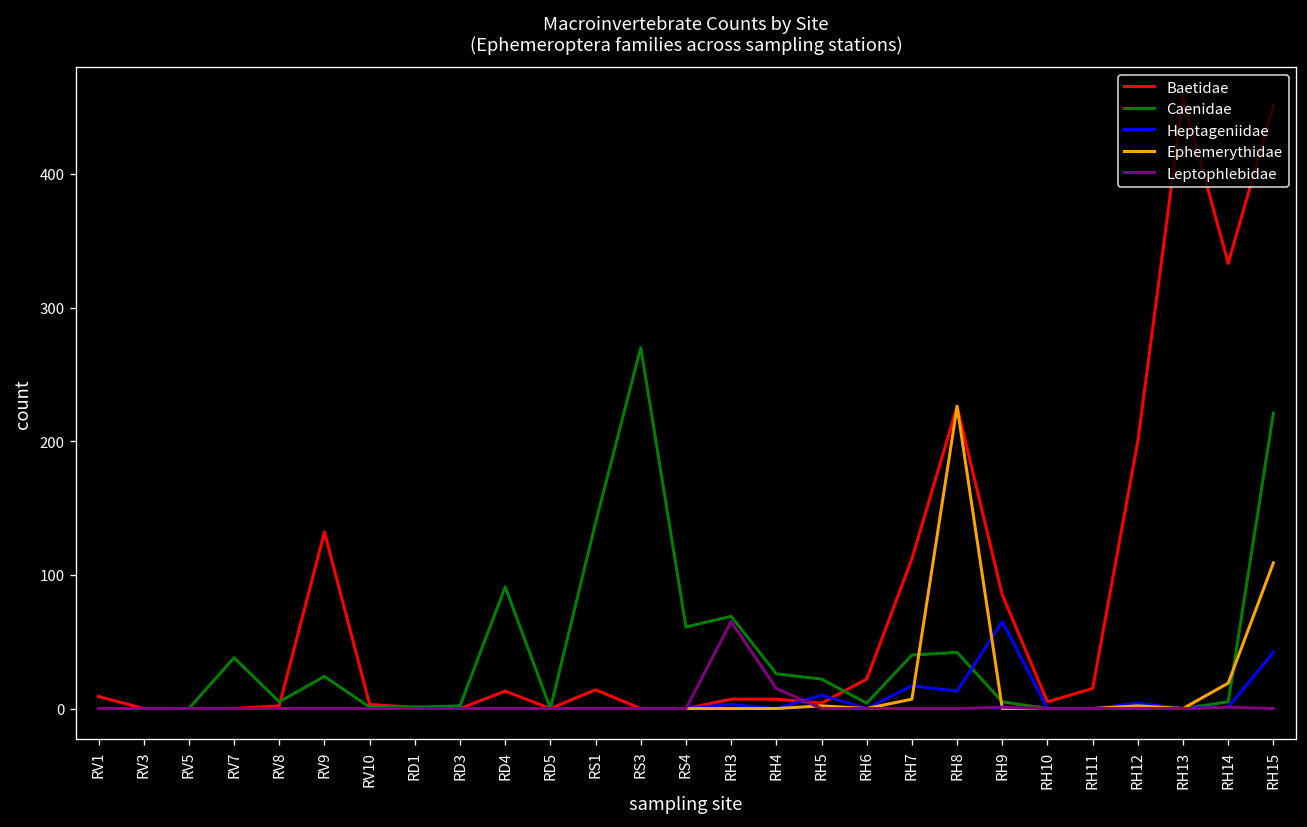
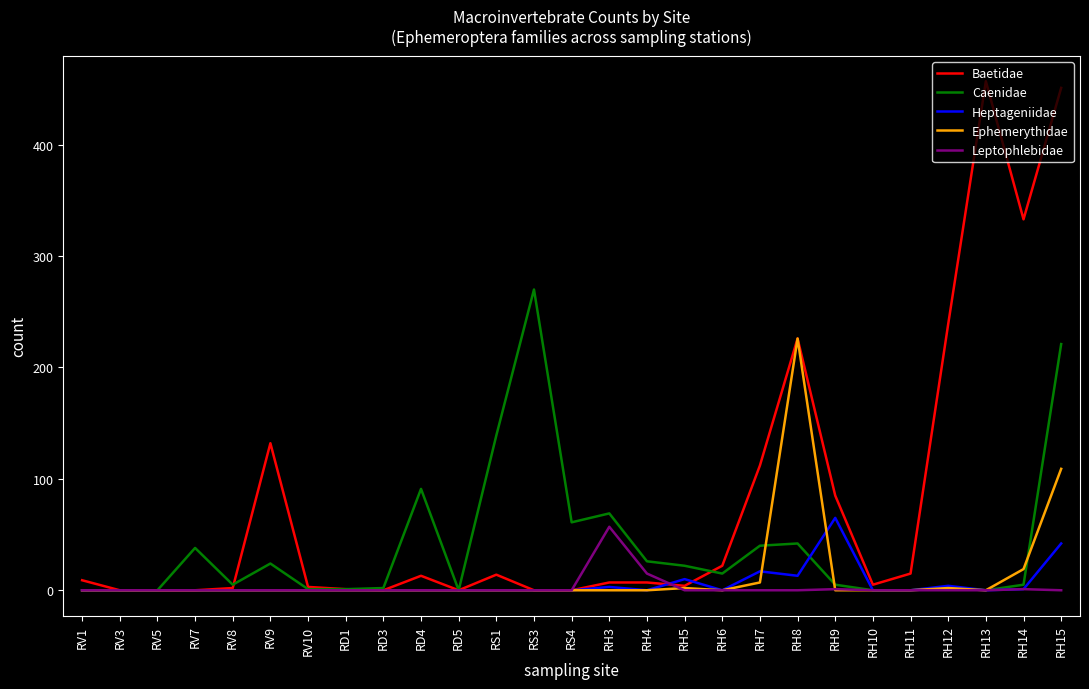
  {
    "Baetidae": {
      "RV1": 9,
      "RV9": 132,
      "RD4": 13,
      "RS1": 14,
      "RH3": 7,
      "RH4": 7,
      "RH6": 22,
      "RH7": 112,
      "RH9": 85,
      "RH10": 5,
      "RH11": 15,
-     "RH12": 200,
+     "RH12": 239,
      "RH14": 333
    },
    "Caenidae": {
      "RV7": 38,
      "RV8": 5,
      "RV9": 24,
      "RD4": 91,
      "RS1": 139,
      "RS3": 270,
      "RS4": 61,
      "RH3": 69,
      "RH4": 26,
      "RH5": 22,
-     "RH6": 4,
+     "RH6": 15,
      "RH7": 40,
      "RH8": 42,
      "RH9": 5,
      "RH14": 5,
      "RH15": 221
    },
    "Heptageniidae": {
      "RH3": 3,
      "RH5": 10,
      "RH7": 17,
      "RH8": 13,
      "RH9": 65,
      "RH15": 42
    },
    "Ephemerythidae": {
      "RH3": 0,
      "RH7": 7,
      "RH14": 19,
      "RH15": 109
    },
    "Leptophlebidae": {
-     "RH3": 65,
+     "RH3": 57,
      "RH4": 15,
      "RH7": 0,
      "RH8": 0,
      "RH15": 0
    }
  }
